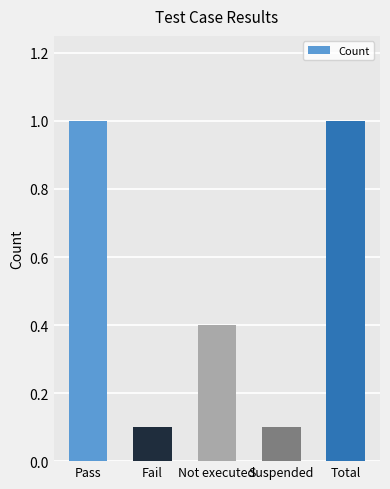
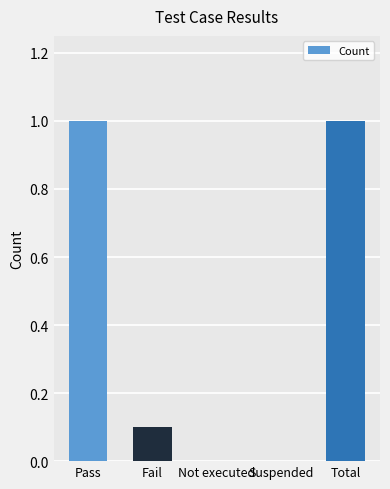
  {
    "Pass": 1.0,
    "Fail": 0.1,
-   "Not executed": 0.4,
-   "Suspended": 0.1,
+   "Not executed": 0.0,
+   "Suspended": 0.0,
    "Total": 1.0
  }
